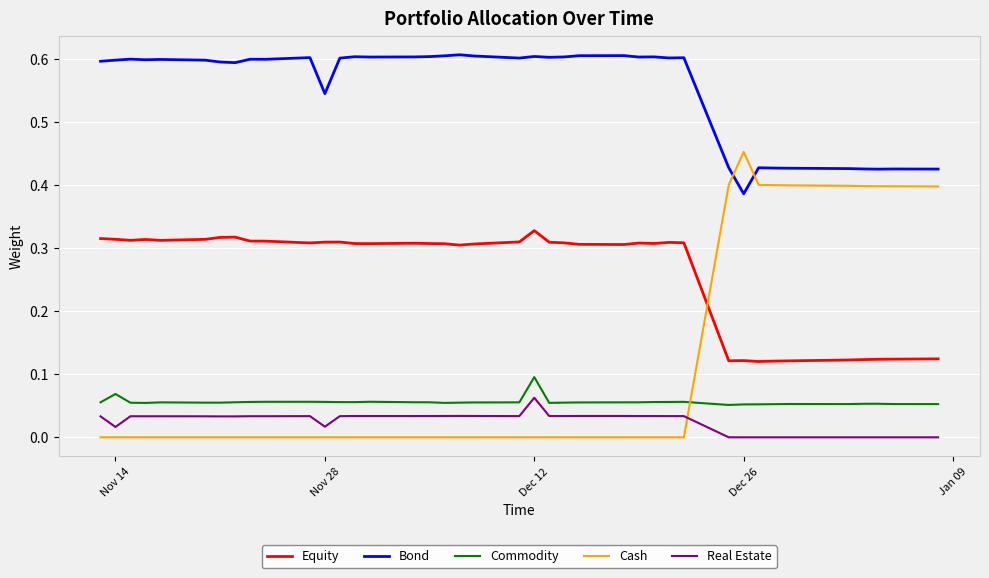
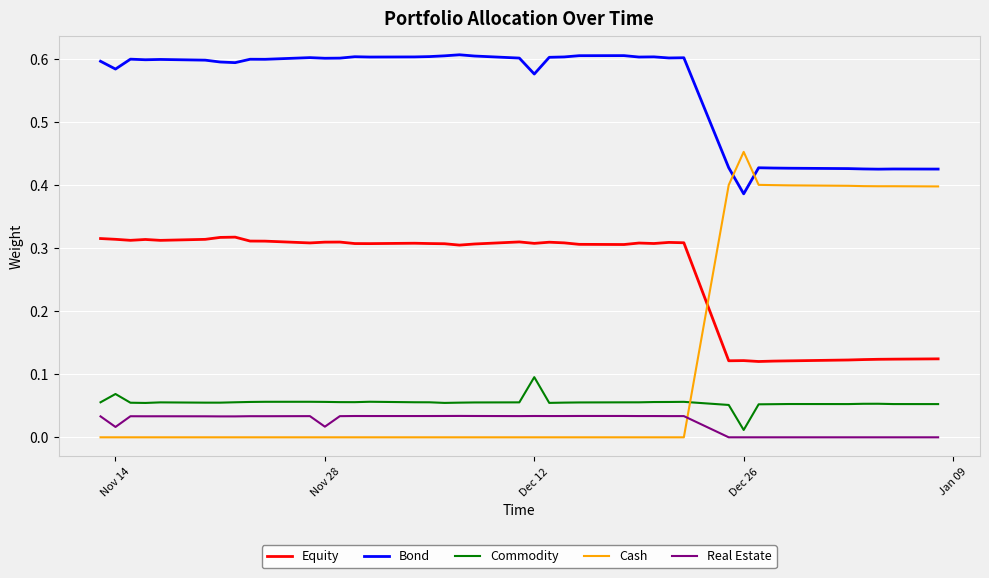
  {
    "Equity": {
      "Nov 14": 0.31,
      "Nov 28": 0.31,
-     "Dec 12": 0.33,
+     "Dec 12": 0.31,
      "Dec 26": 0.12
    },
    "Bond": {
-     "Nov 14": 0.60,
-     "Nov 28": 0.54,
-     "Dec 12": 0.60,
+     "Nov 14": 0.58,
+     "Nov 28": 0.60,
+     "Dec 12": 0.58,
      "Dec 26": 0.39
    },
    "Commodity": {
      "Nov 14": 0.07,
      "Nov 28": 0.06,
      "Dec 12": 0.10,
-     "Dec 26": 0.05
+     "Dec 26": 0.01
    },
    "Cash": {
      "Nov 14": 0.00,
      "Nov 28": 0.00,
      "Dec 12": 0.00,
      "Dec 26": 0.45
    },
    "Real Estate": {
      "Nov 14": 0.02,
      "Nov 28": 0.02,
-     "Dec 12": 0.06,
+     "Dec 12": 0.03,
      "Dec 26": 0.00
    }
  }
